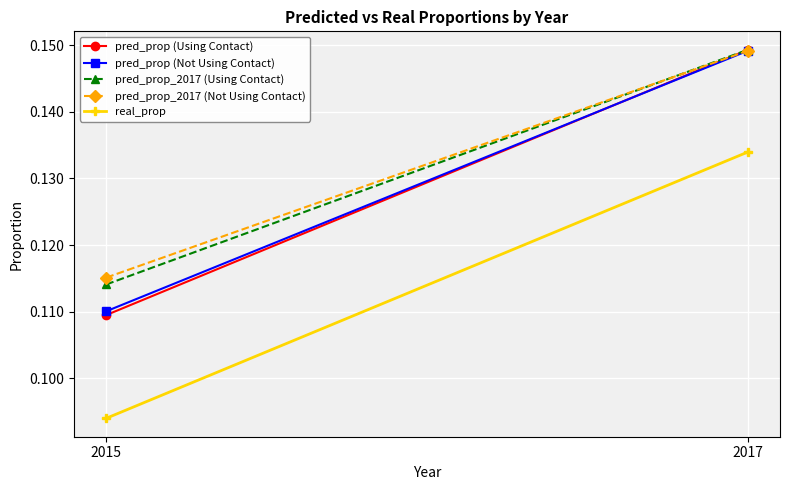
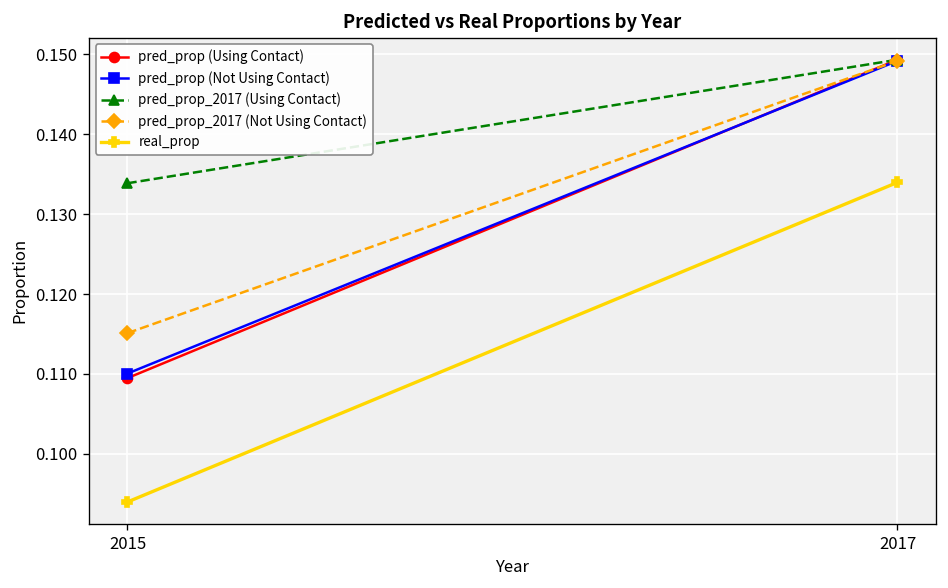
  {
    "pred_prop (Using Contact)": {
      "2015": 0.109
    },
    "pred_prop (Not Using Contact)": {
      "2015": 0.110
    },
    "pred_prop_2017 (Using Contact)": {
-     "2015": 0.114
+     "2015": 0.134
    }
  }
